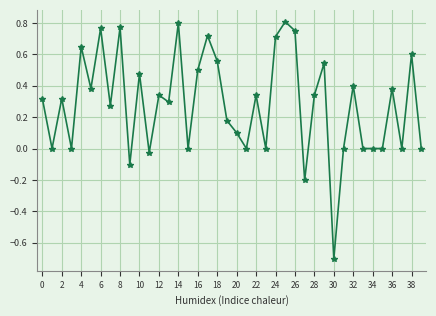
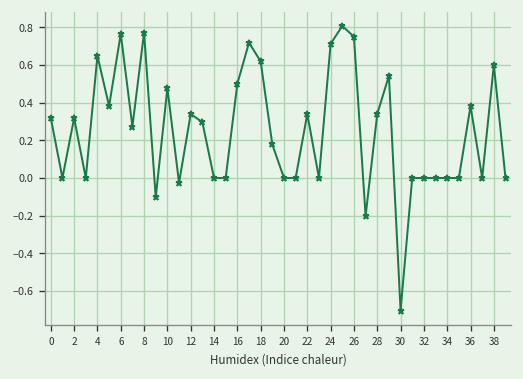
  {
    "0": 0.32,
    "2": 0.32,
    "4": 0.65,
    "6": 0.77,
    "8": 0.77,
    "10": 0.48,
    "12": 0.34,
-   "14": 0.8,
+   "14": 0.0,
    "16": 0.50,
-   "18": 0.56,
-   "20": 0.1,
+   "18": 0.62,
+   "20": 0.0,
    "22": 0.34,
    "24": 0.71,
    "26": 0.75,
    "28": 0.34,
    "30": -0.70,
-   "32": 0.4,
+   "32": 0.0,
    "34": 0.00,
    "36": 0.38,
    "38": 0.60
  }
